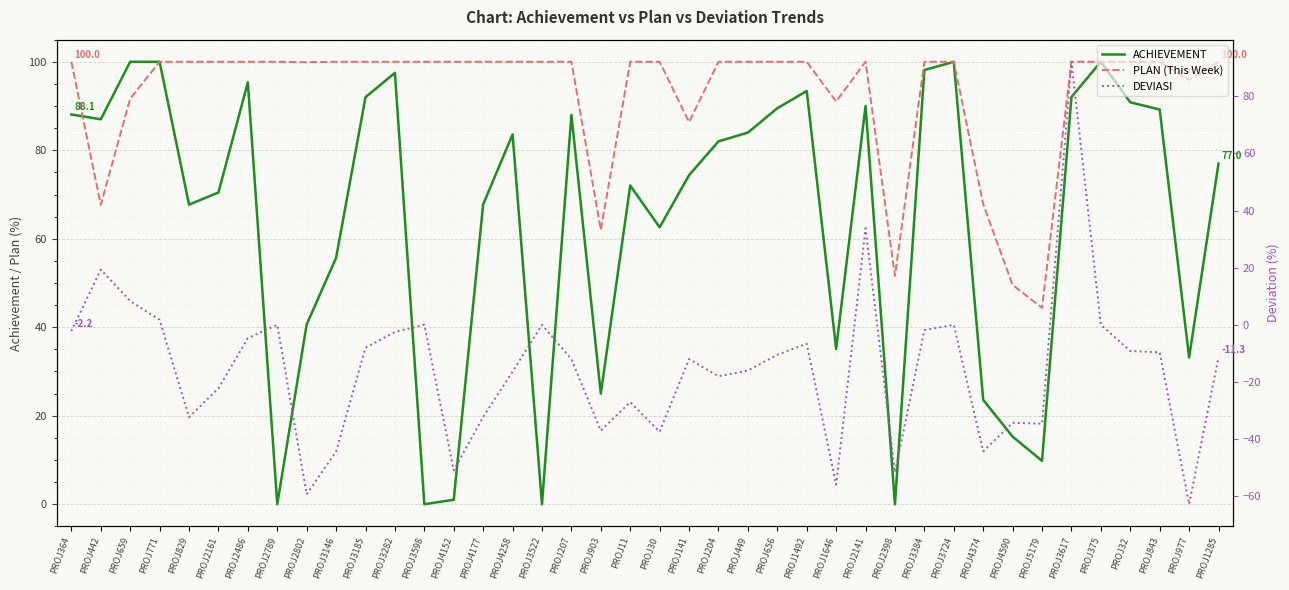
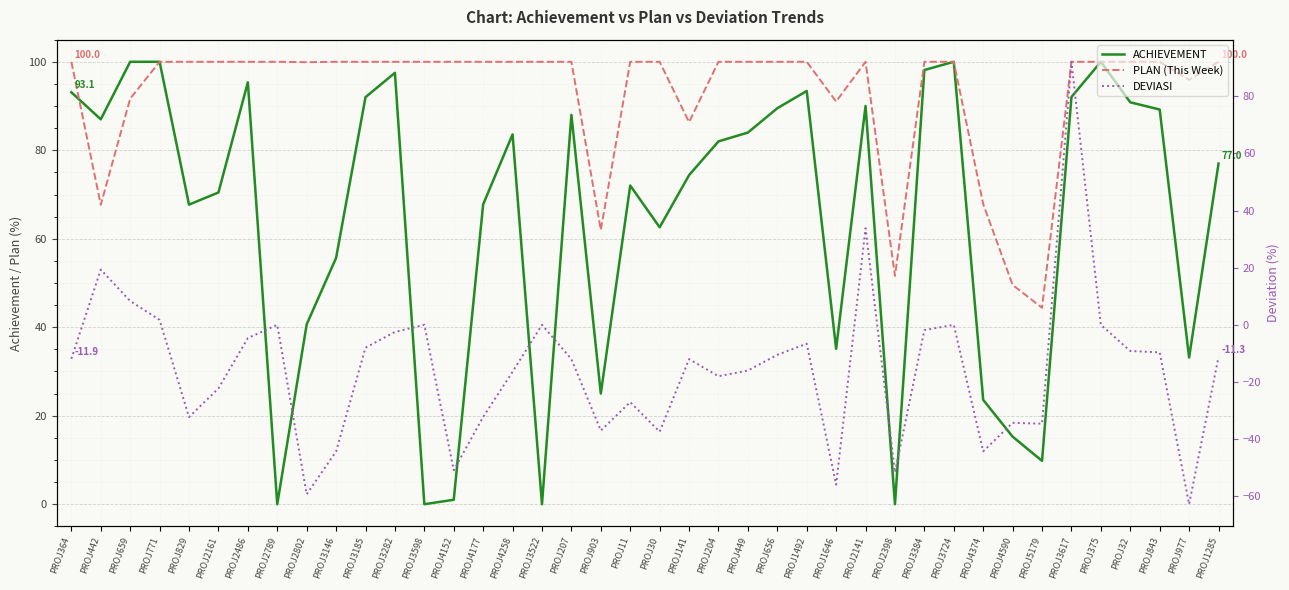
  {
    "ACHIEVEMENT": {
-     "PROJ364": 88.1,
+     "PROJ364": 93.1,
      "PROJ1285": 77.0
    },
    "PLAN (This Week)": {
      "PROJ364": 100.0
    },
    "DEVIASI": {
-     "PROJ364": -2.2,
+     "PROJ364": -11.9,
      "PROJ1285": -11.3
    }
  }
